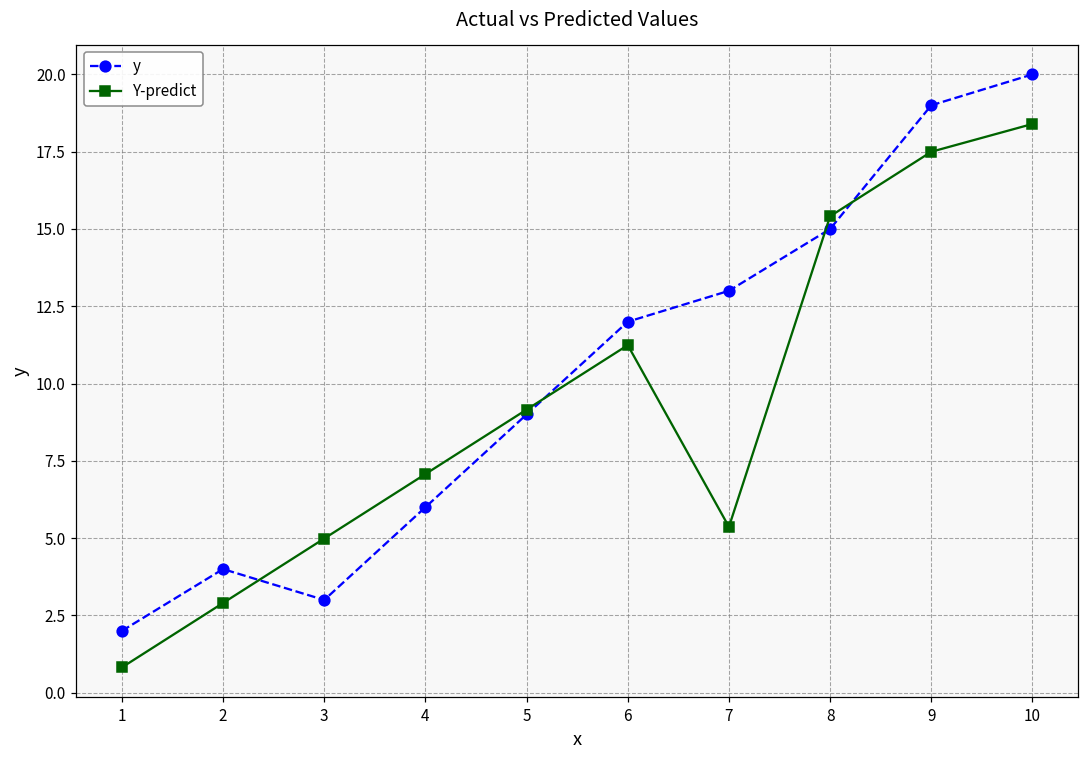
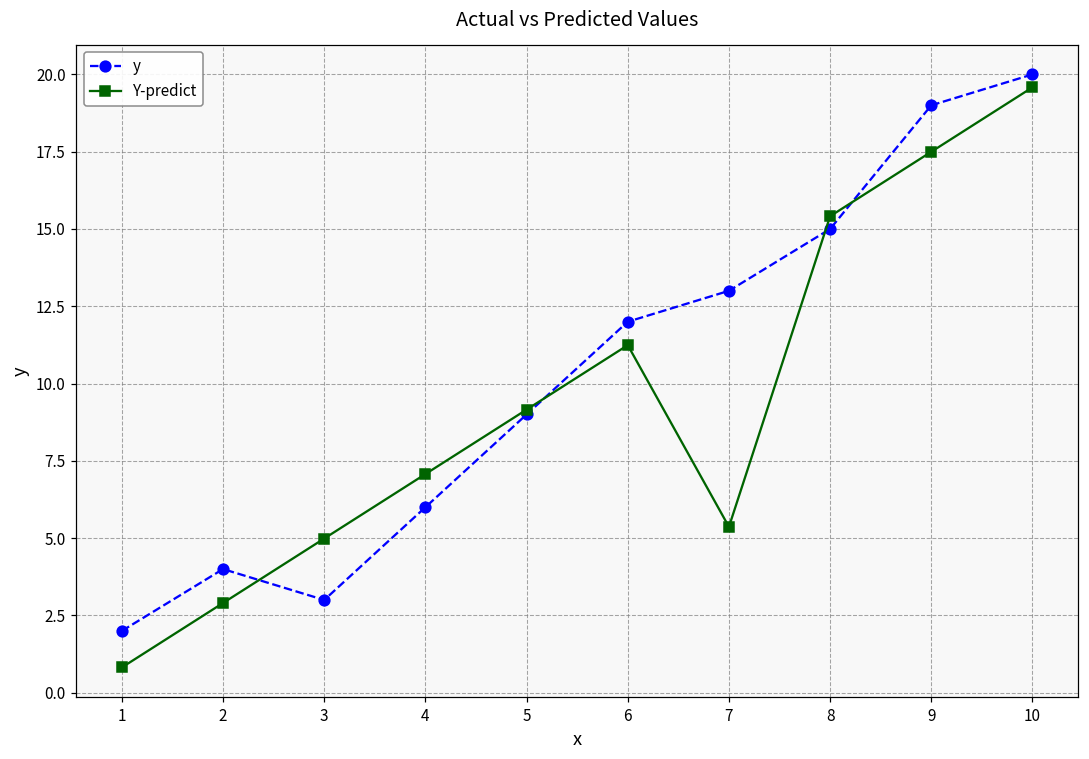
  {
    "y": {
      "1": 2.0,
      "2": 4.0,
      "3": 3.0,
      "4": 6.0,
      "5": 9.0,
      "6": 12.0,
      "7": 13.0,
      "8": 15.0,
      "9": 19.0,
      "10": 20.0
    },
    "Y-predict": {
      "1": 0.8,
      "2": 2.9,
      "3": 5.0,
      "4": 7.1,
      "5": 9.2,
      "6": 11.2,
      "7": 5.4,
      "8": 15.4,
      "9": 17.5,
-     "10": 18.4
+     "10": 19.6
    }
  }
